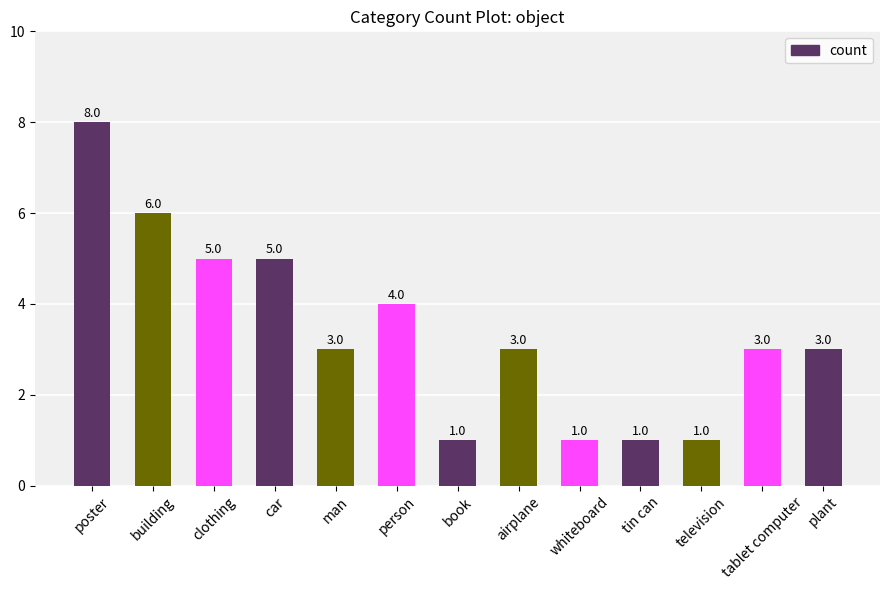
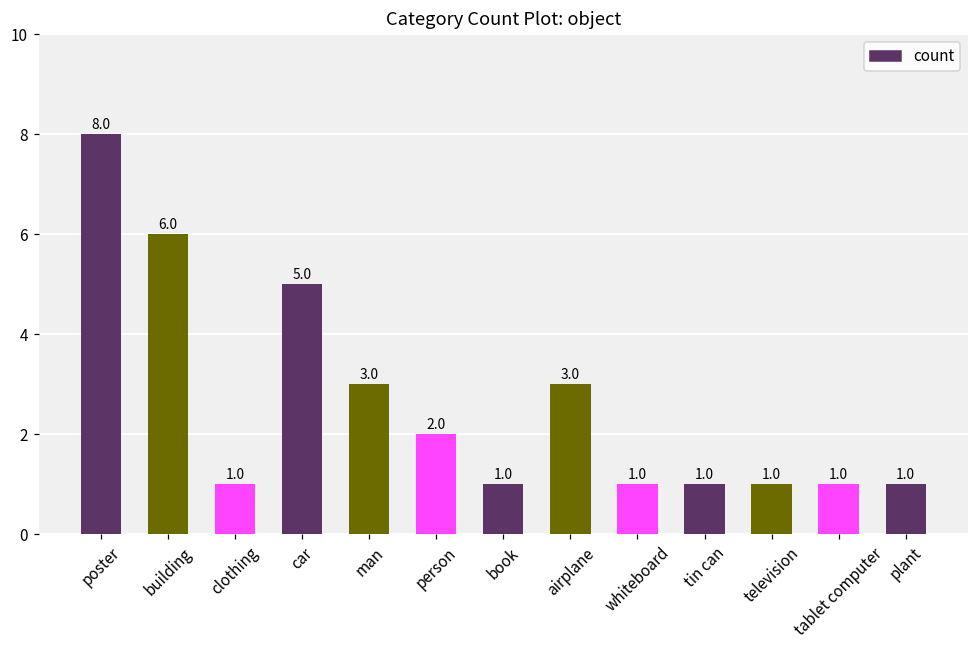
  {
    "poster": 8.0,
    "building": 6.0,
-   "clothing": 5.0,
+   "clothing": 1.0,
    "car": 5.0,
    "man": 3.0,
-   "person": 4.0,
+   "person": 2.0,
    "book": 1.0,
    "airplane": 3.0,
    "whiteboard": 1.0,
    "tin can": 1.0,
    "television": 1.0,
-   "tablet computer": 3.0,
-   "plant": 3.0
+   "tablet computer": 1.0,
+   "plant": 1.0
  }
